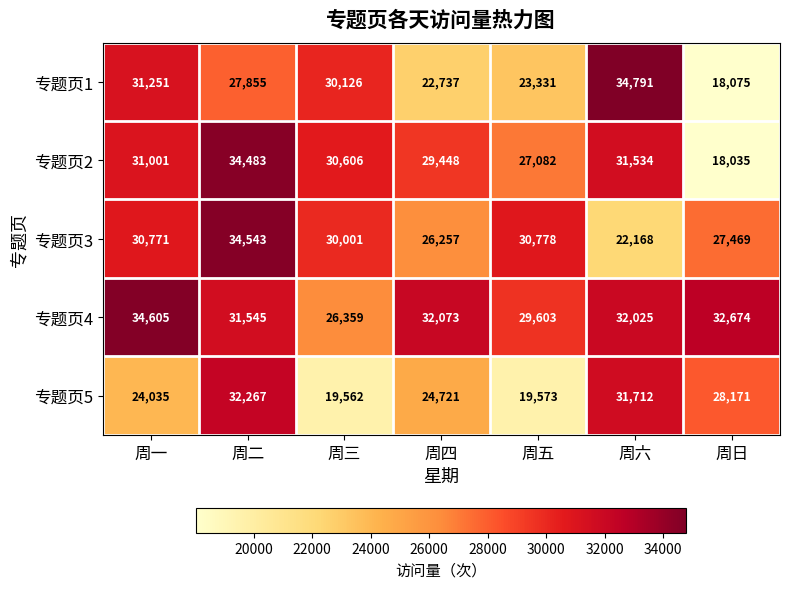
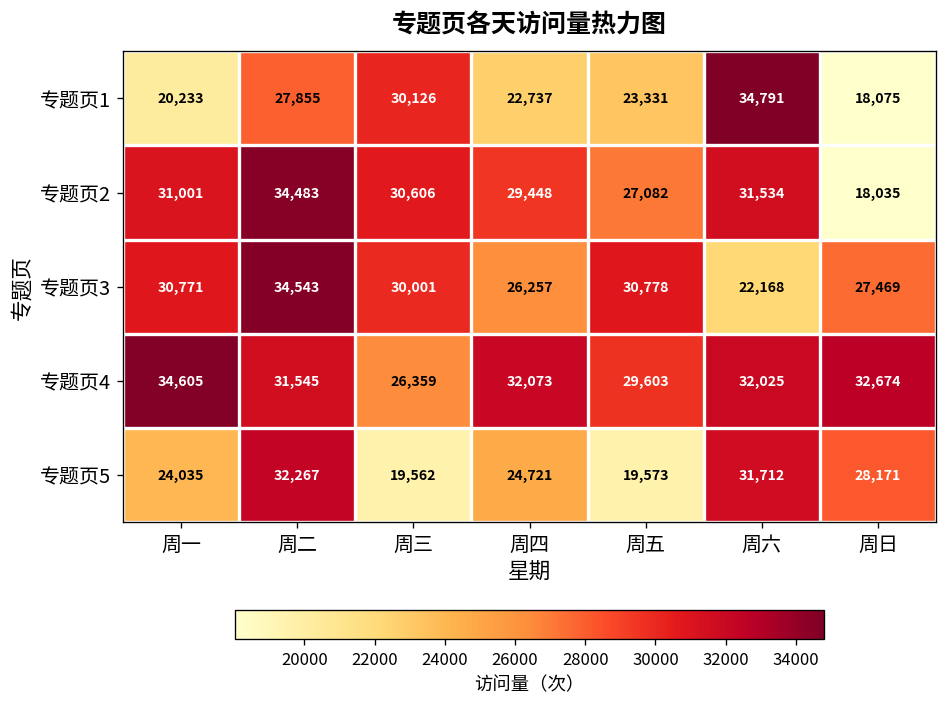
  {
    "专题页1": {
-     "周一": "31,251",
+     "周一": "20,233",
      "周二": "27,855",
      "周三": "30,126",
      "周四": "22,737",
      "周五": "23,331",
      "周六": "34,791",
      "周日": "18,075"
    },
    "专题页2": {
      "周一": "31,001",
      "周二": "34,483",
      "周三": "30,606",
      "周四": "29,448",
      "周五": "27,082",
      "周六": "31,534",
      "周日": "18,035"
    },
    "专题页3": {
      "周一": "30,771",
      "周二": "34,543",
      "周三": "30,001",
      "周四": "26,257",
      "周五": "30,778",
      "周六": "22,168",
      "周日": "27,469"
    },
    "专题页4": {
      "周一": "34,605",
      "周二": "31,545",
      "周三": "26,359",
      "周四": "32,073",
      "周五": "29,603",
      "周六": "32,025",
      "周日": "32,674"
    },
    "专题页5": {
      "周一": "24,035",
      "周二": "32,267",
      "周三": "19,562",
      "周四": "24,721",
      "周五": "19,573",
      "周六": "31,712",
      "周日": "28,171"
    }
  }
